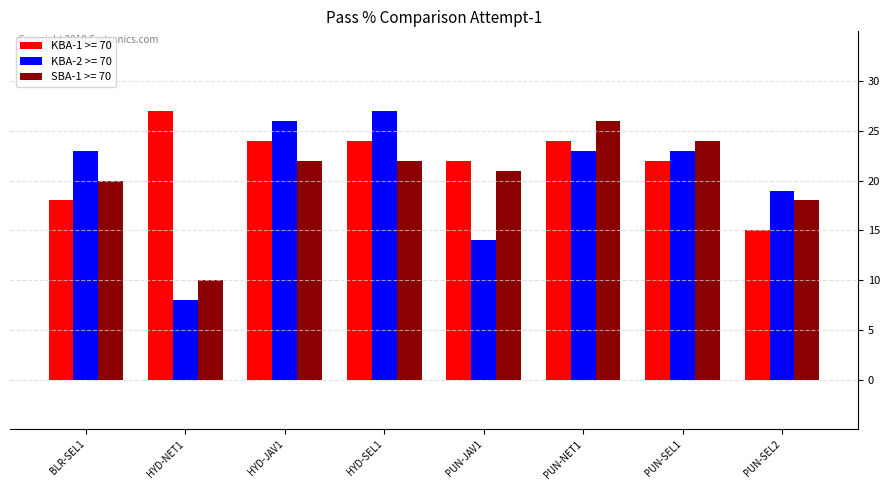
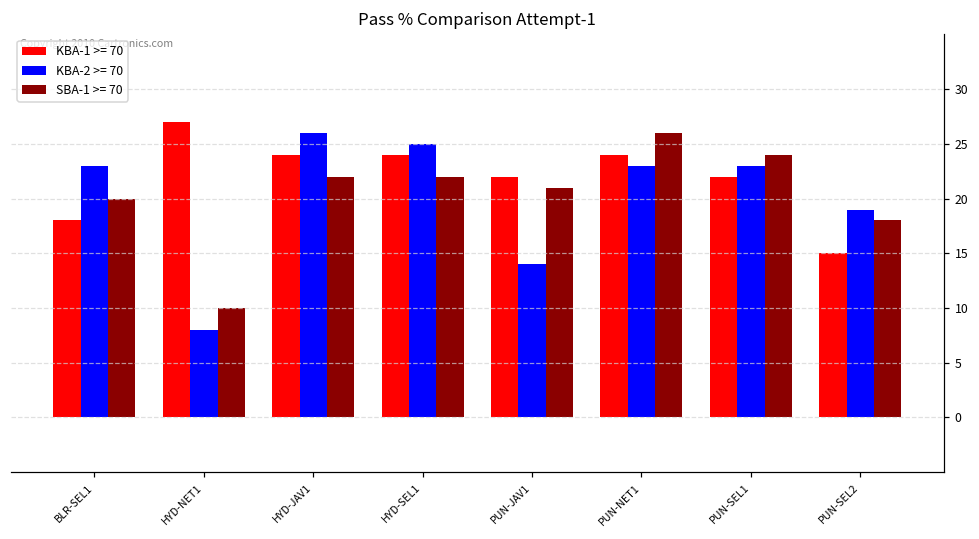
  {
    "KBA-1 >= 70": {
      "BLR-SEL1": 18,
      "HYD-NET1": 27,
      "HYD-JAV1": 24,
      "HYD-SEL1": 24,
      "PUN-JAV1": 22,
      "PUN-NET1": 24,
      "PUN-SEL1": 22,
      "PUN-SEL2": 15
    },
    "KBA-2 >= 70": {
      "BLR-SEL1": 23,
      "HYD-NET1": 8,
      "HYD-JAV1": 26,
-     "HYD-SEL1": 27,
+     "HYD-SEL1": 25,
      "PUN-JAV1": 14,
      "PUN-NET1": 23,
      "PUN-SEL1": 23,
      "PUN-SEL2": 19
    },
    "SBA-1 >= 70": {
      "BLR-SEL1": 20,
      "HYD-NET1": 10,
      "HYD-JAV1": 22,
      "HYD-SEL1": 22,
      "PUN-JAV1": 21,
      "PUN-NET1": 26,
      "PUN-SEL1": 24,
      "PUN-SEL2": 18
    }
  }
